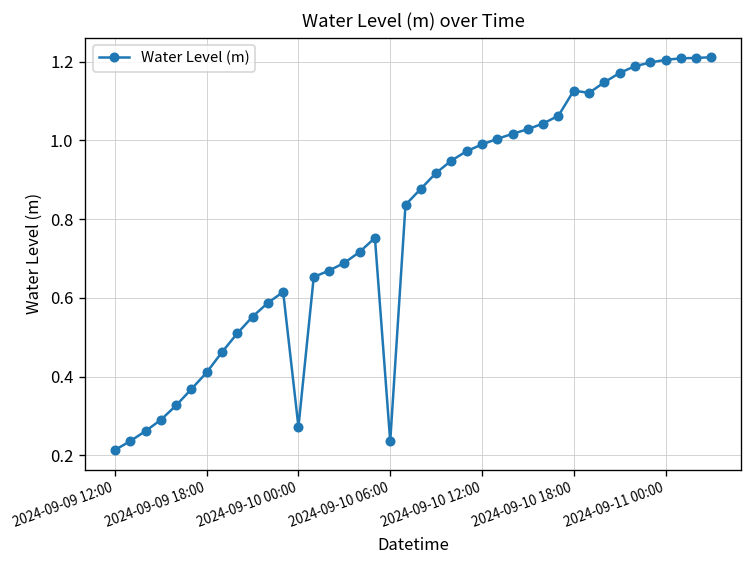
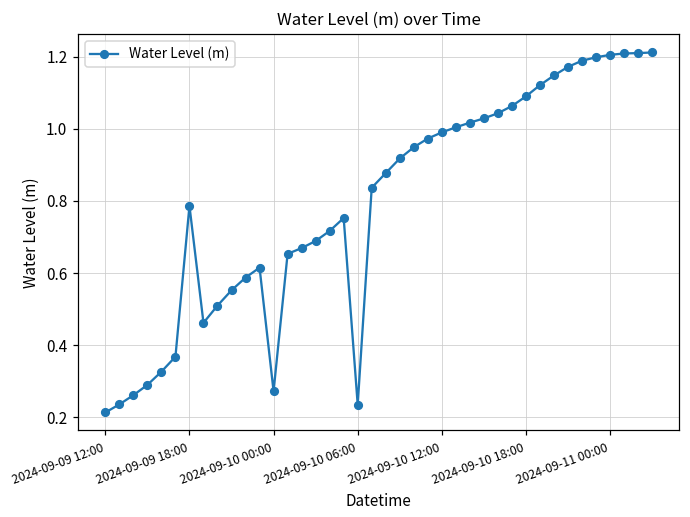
  {
    "2024-09-09 12:00": 0.21,
-   "2024-09-09 18:00": 0.41,
+   "2024-09-09 18:00": 0.79,
    "2024-09-10 00:00": 0.27,
    "2024-09-10 06:00": 0.24,
    "2024-09-10 12:00": 0.99,
-   "2024-09-10 18:00": 1.13,
+   "2024-09-10 18:00": 1.09,
    "2024-09-11 00:00": 1.20
  }
